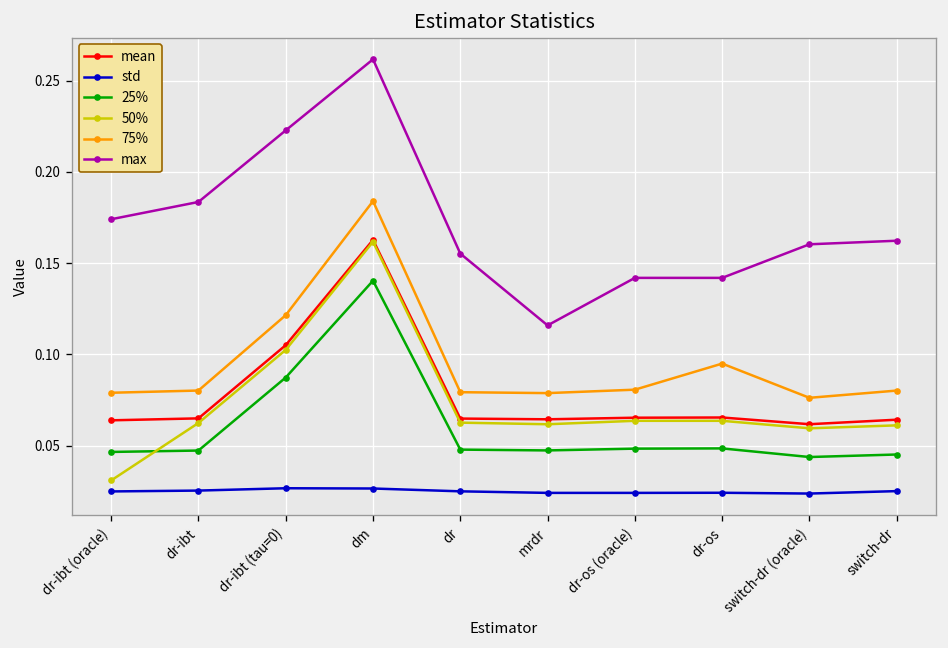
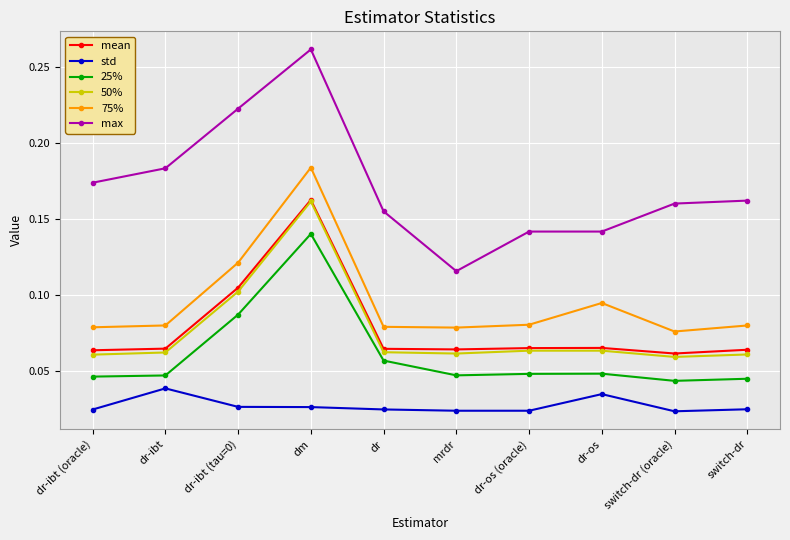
  {
    "mean": {
      "dr-ibt (oracle)": 0.064,
      "dr-ibt": 0.065,
      "dr-ibt (tau=0)": 0.105,
      "dr": 0.065,
      "mrdr": 0.065,
      "dr-os (oracle)": 0.065,
      "dr-os": 0.065,
      "switch-dr (oracle)": 0.062,
      "switch-dr": 0.064
    },
    "std": {
      "dr-ibt (oracle)": 0.025,
-     "dr-ibt": 0.025,
+     "dr-ibt": 0.039,
      "dr-ibt (tau=0)": 0.027,
      "dm": 0.027,
      "dr": 0.025,
      "mrdr": 0.024,
      "dr-os (oracle)": 0.024,
-     "dr-os": 0.024,
+     "dr-os": 0.035,
      "switch-dr (oracle)": 0.024,
      "switch-dr": 0.025
    },
    "25%": {
      "dr-ibt (oracle)": 0.047,
      "dr-ibt": 0.047,
      "dr-ibt (tau=0)": 0.087,
      "dm": 0.140,
-     "dr": 0.048,
+     "dr": 0.057,
      "mrdr": 0.047,
      "dr-os (oracle)": 0.048,
      "dr-os": 0.049,
      "switch-dr (oracle)": 0.044,
      "switch-dr": 0.045
    },
    "50%": {
-     "dr-ibt (oracle)": 0.031,
+     "dr-ibt (oracle)": 0.061,
      "dr-ibt": 0.062,
      "dr-ibt (tau=0)": 0.103,
      "dr": 0.063,
      "mrdr": 0.062,
      "dr-os (oracle)": 0.064,
      "dr-os": 0.064,
      "switch-dr (oracle)": 0.060,
      "switch-dr": 0.061
    },
    "75%": {
      "dr-ibt (oracle)": 0.079,
      "dr-ibt": 0.080,
      "dr-ibt (tau=0)": 0.122,
      "dm": 0.184,
      "dr": 0.079,
      "mrdr": 0.079,
      "dr-os (oracle)": 0.081,
      "dr-os": 0.095,
      "switch-dr (oracle)": 0.076,
      "switch-dr": 0.080
    },
    "max": {
      "dr-ibt (oracle)": 0.174,
      "dr-ibt": 0.184,
      "dr-ibt (tau=0)": 0.223,
      "dm": 0.262,
      "dr": 0.155,
      "mrdr": 0.116,
      "dr-os (oracle)": 0.142,
      "dr-os": 0.142,
      "switch-dr (oracle)": 0.160,
      "switch-dr": 0.162
    }
  }
